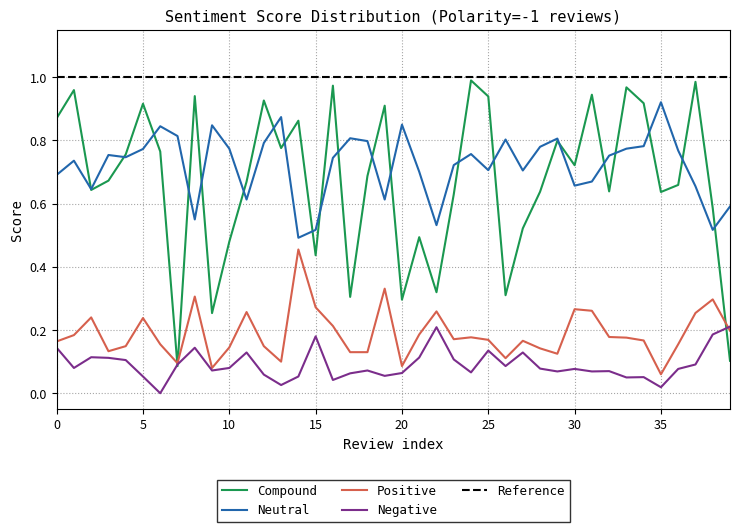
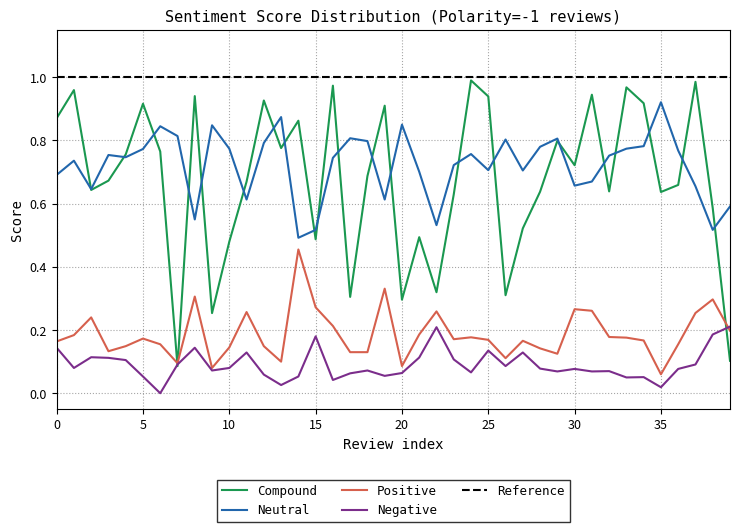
  {
    "Compound": {
      "0": 0.87,
      "5": 0.92,
      "10": 0.48,
-     "15": 0.44,
+     "15": 0.49,
      "20": 0.30,
      "25": 0.94,
      "30": 0.72,
      "35": 0.64
    },
    "Neutral": {
      "0": 0.69,
      "5": 0.77,
      "10": 0.77,
      "15": 0.52,
      "20": 0.85,
      "25": 0.71,
      "30": 0.66,
      "35": 0.92
    },
    "Positive": {
      "0": 0.16,
-     "5": 0.24,
+     "5": 0.17,
      "10": 0.15,
      "15": 0.27,
      "20": 0.09,
      "25": 0.17,
      "30": 0.27,
      "35": 0.06
    },
    "Negative": {
      "0": 0.14,
      "5": 0.05,
      "10": 0.08,
      "15": 0.18,
      "20": 0.06,
      "25": 0.14,
      "30": 0.08,
      "35": 0.02
    }
  }
